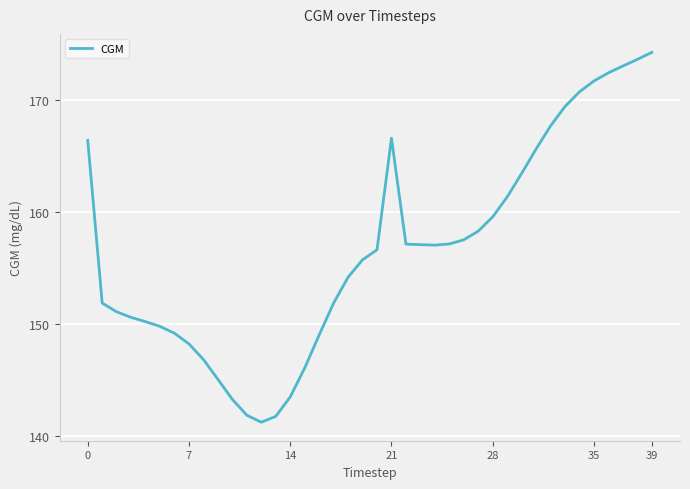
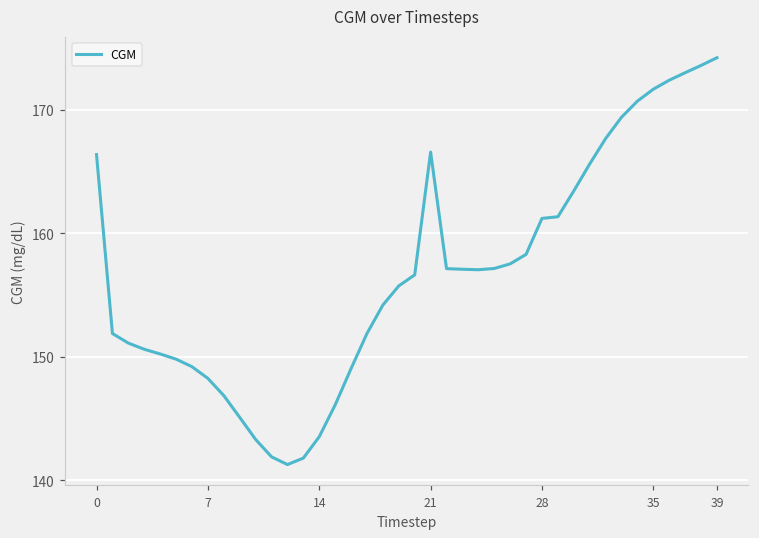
  {
    "0": 166.4,
    "7": 148.2,
    "14": 143.5,
    "21": 166.6,
-   "28": 159.6,
+   "28": 161.2,
    "35": 171.7,
    "39": 174.2
  }
